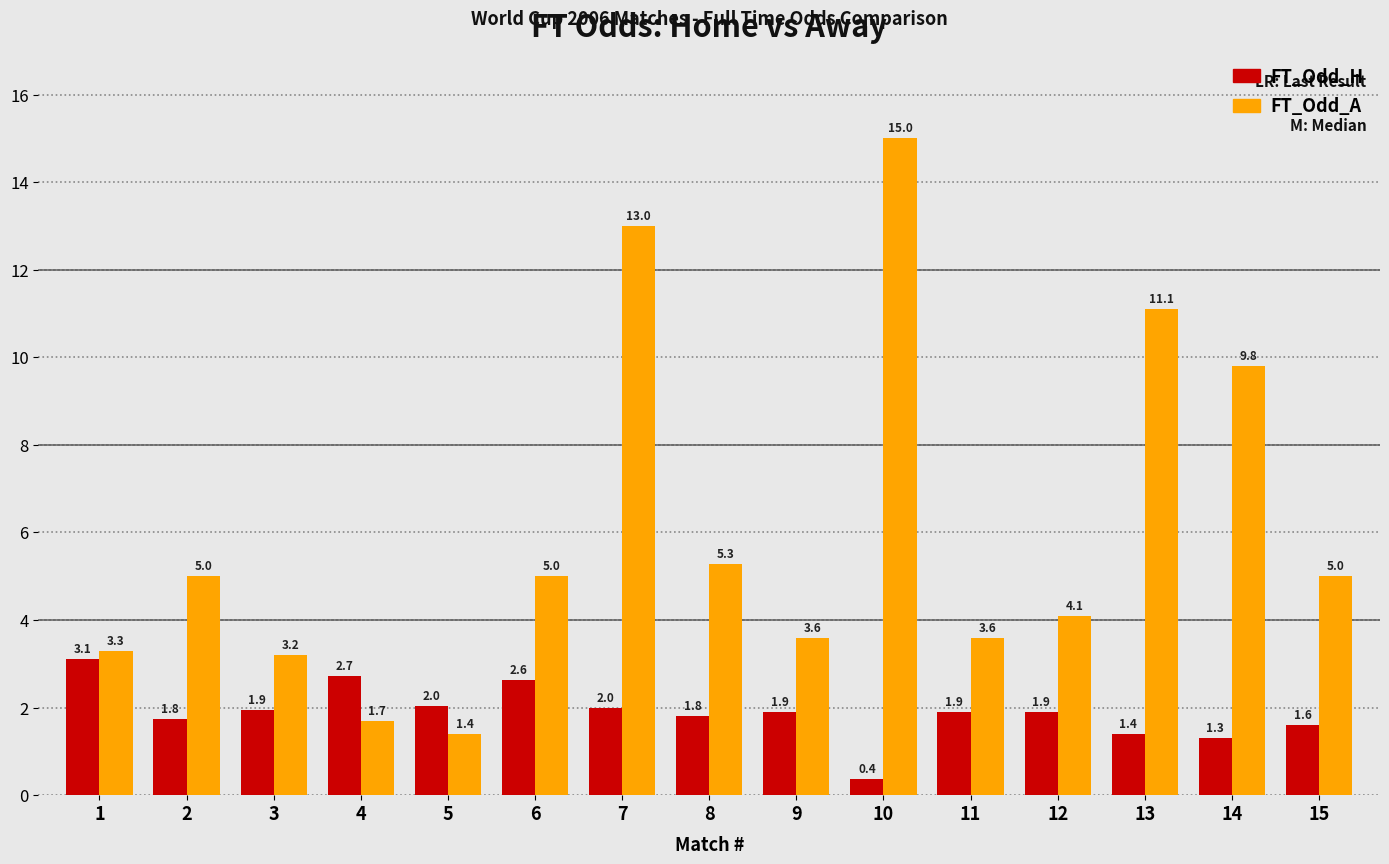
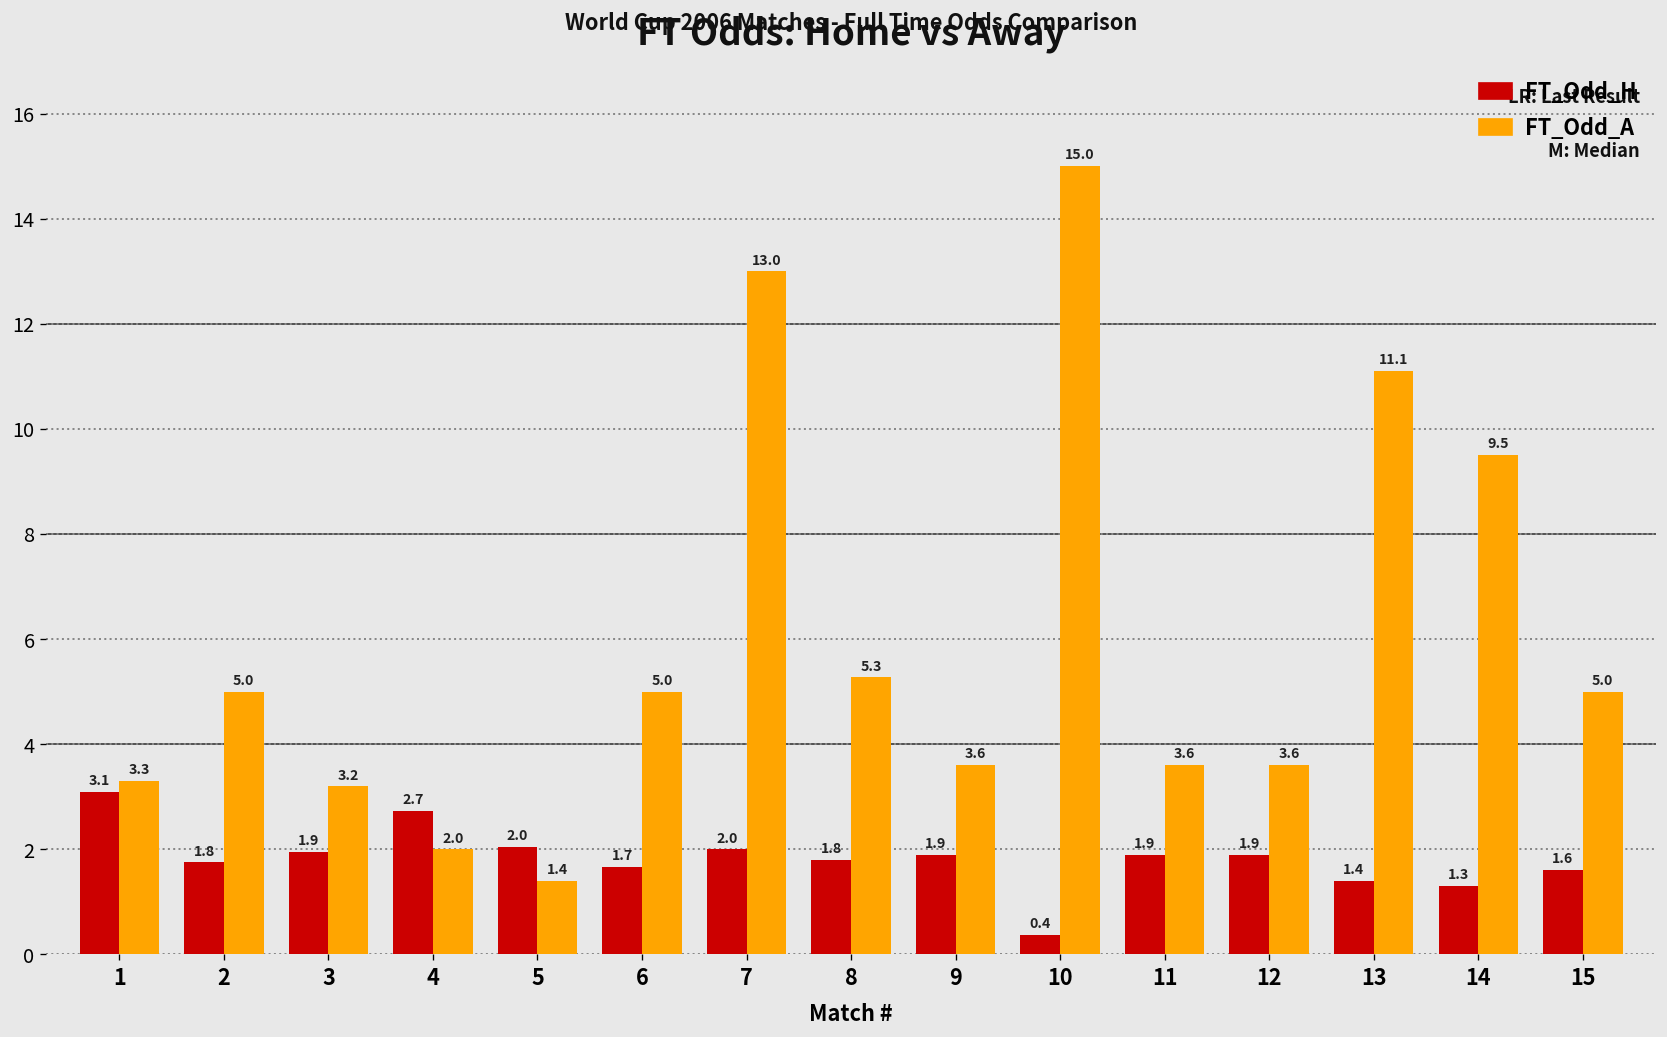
  {
    "FT_Odd_H": {
      "1": 3.1,
      "2": 1.8,
      "3": 1.9,
      "4": 2.7,
      "5": 2.0,
-     "6": 2.6,
+     "6": 1.7,
      "7": 2.0,
      "8": 1.8,
      "9": 1.9,
      "10": 0.4,
      "11": 1.9,
      "12": 1.9,
      "13": 1.4,
      "14": 1.3,
      "15": 1.6
    },
    "FT_Odd_A": {
      "1": 3.3,
      "2": 5.0,
      "3": 3.2,
-     "4": 1.7,
+     "4": 2.0,
      "5": 1.4,
      "6": 5.0,
      "7": 13.0,
      "8": 5.3,
      "9": 3.6,
      "10": 15.0,
      "11": 3.6,
-     "12": 4.1,
+     "12": 3.6,
      "13": 11.1,
-     "14": 9.8,
+     "14": 9.5,
      "15": 5.0
    }
  }
